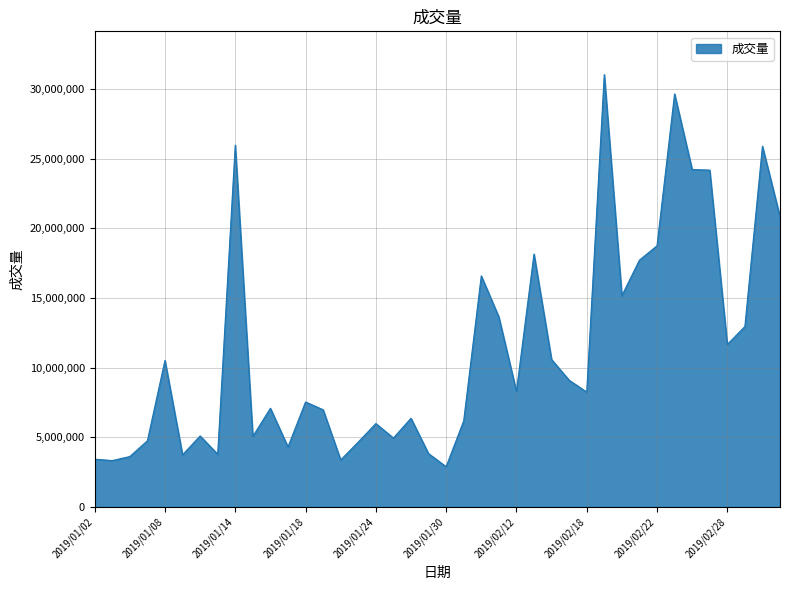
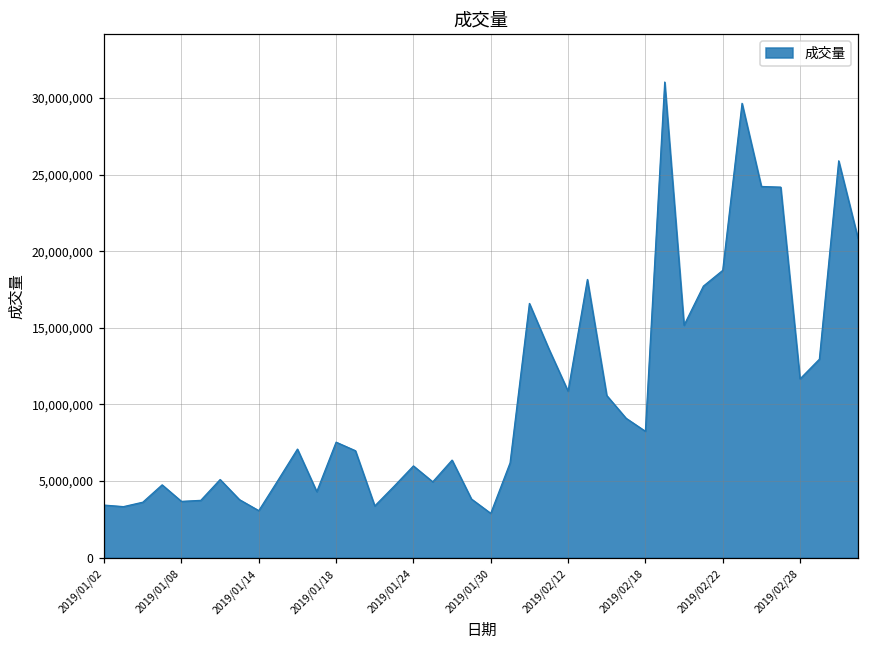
  {
    "2019/01/02": "3,400,000",
-   "2019/01/08": "10,500,000",
-   "2019/01/14": "26,000,000",
+   "2019/01/08": "3,700,000",
+   "2019/01/14": "3,100,000",
    "2019/01/18": "7,500,000",
    "2019/01/24": "6,000,000",
    "2019/01/30": "2,900,000",
-   "2019/02/12": "8,300,000",
+   "2019/02/12": "10,900,000",
    "2019/02/18": "8,300,000",
    "2019/02/22": "18,700,000",
    "2019/02/28": "11,700,000"
  }
